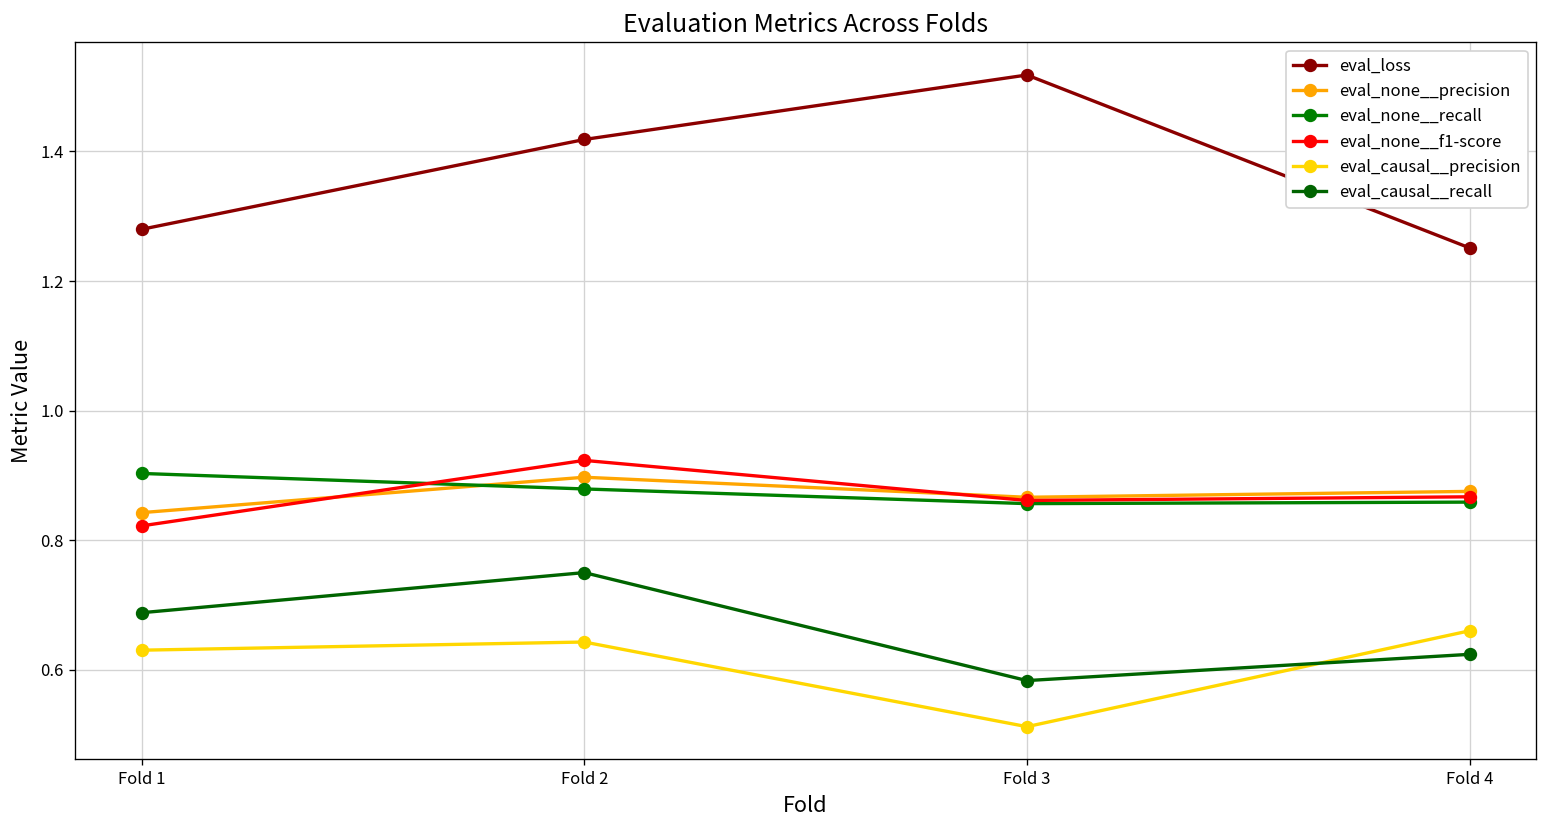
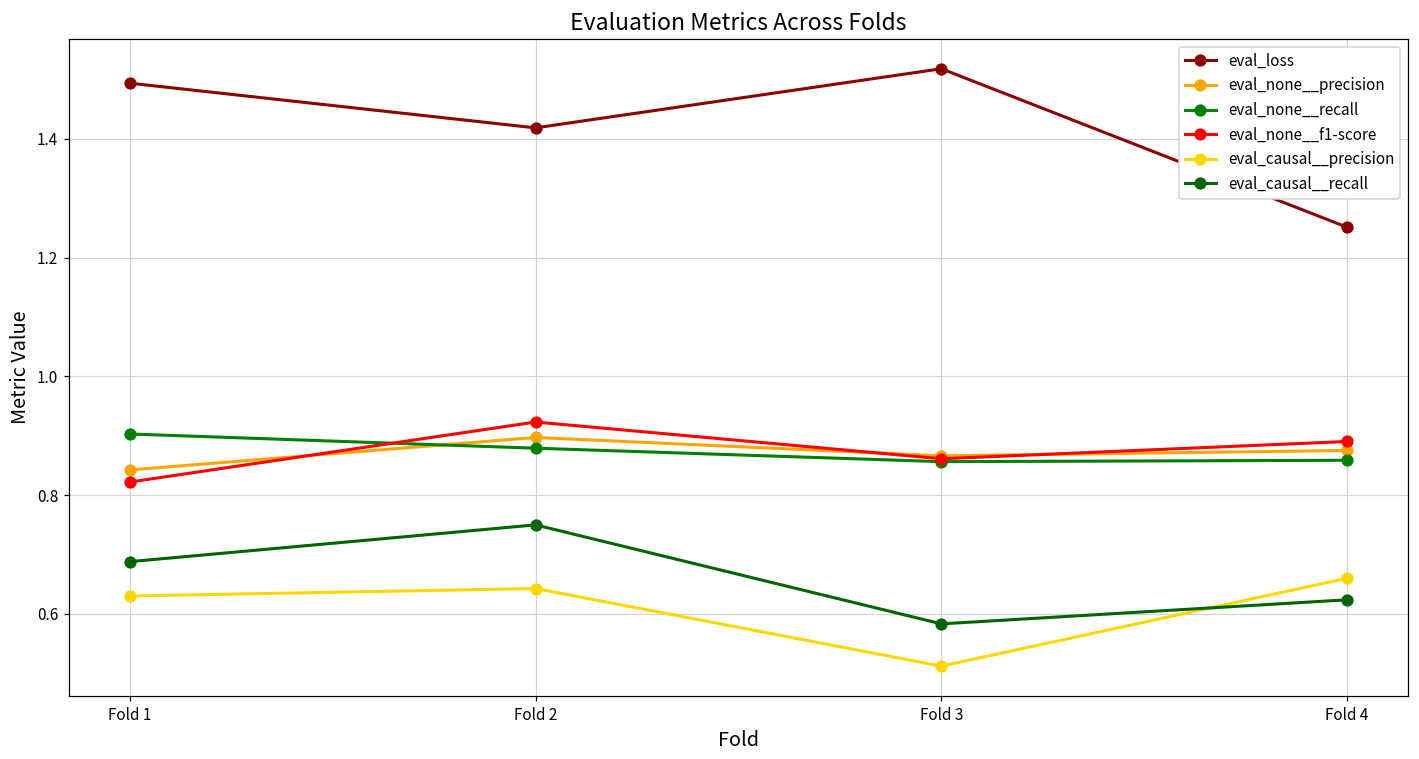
  {
    "eval_loss": {
-     "Fold 1": 1.28,
+     "Fold 1": 1.49,
      "Fold 2": 1.42,
      "Fold 3": 1.52,
      "Fold 4": 1.25
    },
    "eval_none__f1-score": {
      "Fold 1": 0.82,
      "Fold 2": 0.92,
      "Fold 3": 0.86,
-     "Fold 4": 0.87
+     "Fold 4": 0.89
    }
  }
